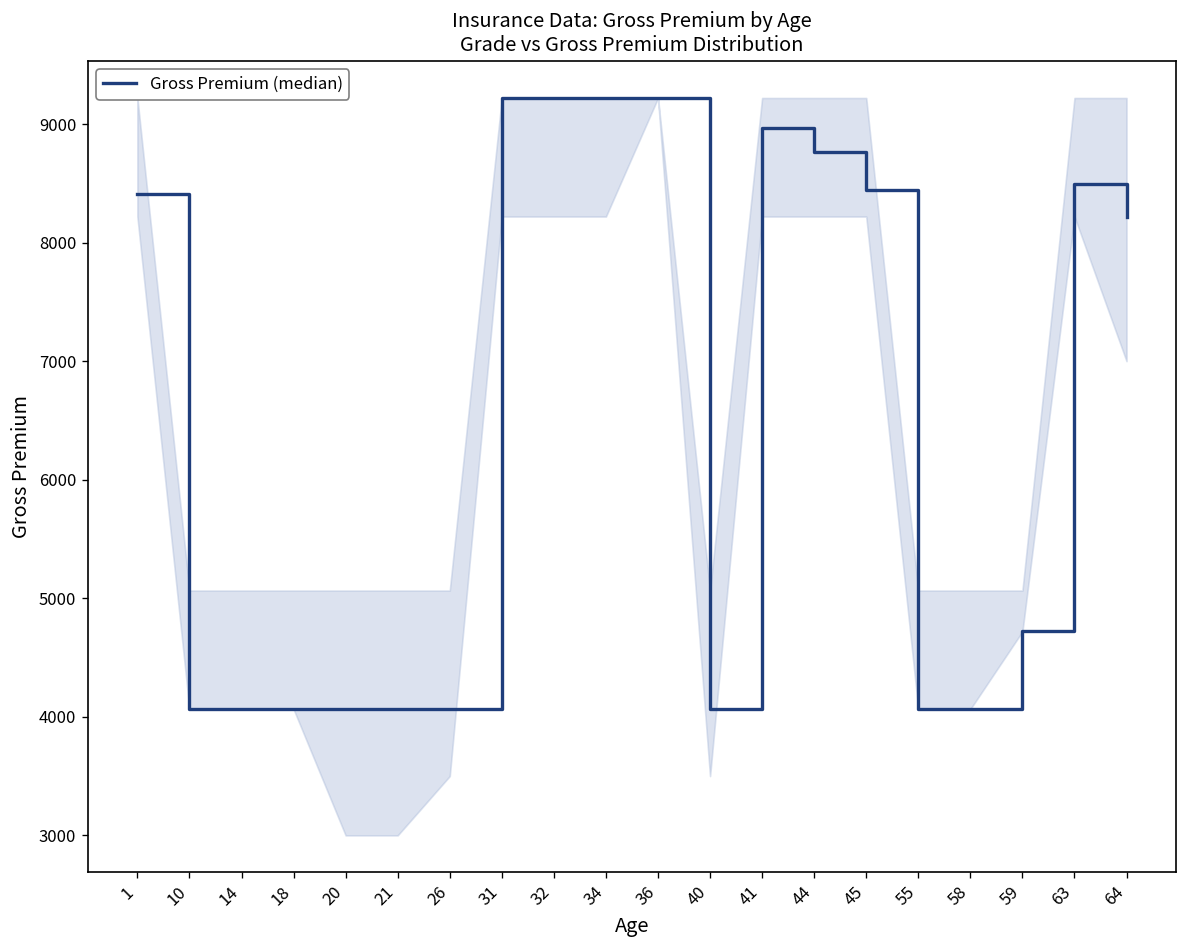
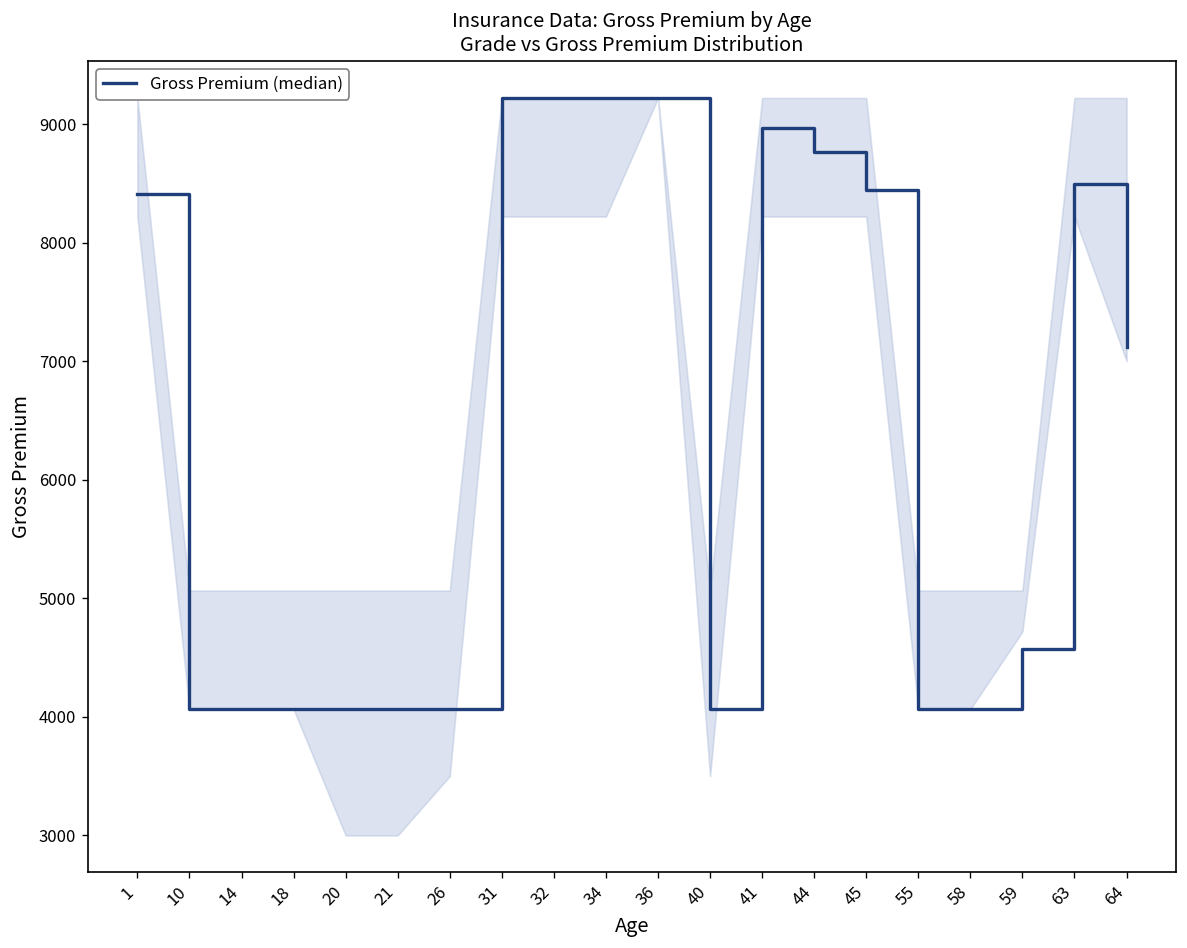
  {
    "Gross Premium (median)": {
      "1": 8400,
      "10": 4100,
      "14": 4100,
      "18": 4100,
      "20": 4100,
      "21": 4100,
      "26": 4100,
      "40": 4100,
      "41": 9000,
      "44": 8800,
      "45": 8400,
      "55": 4100,
      "58": 4100,
-     "59": 4700,
+     "59": 4600,
      "63": 8500,
-     "64": 8200
+     "64": 7100
    }
  }
